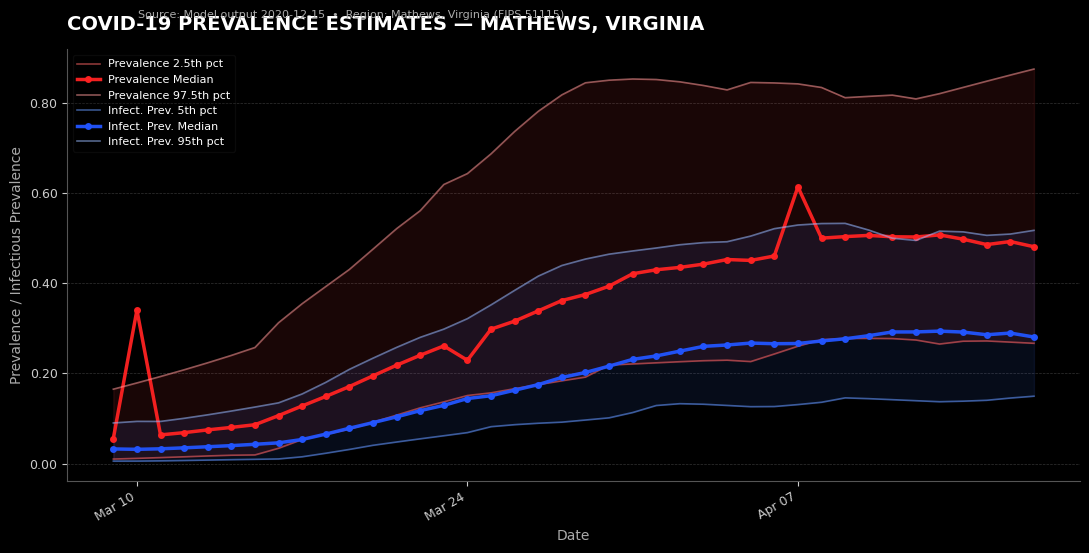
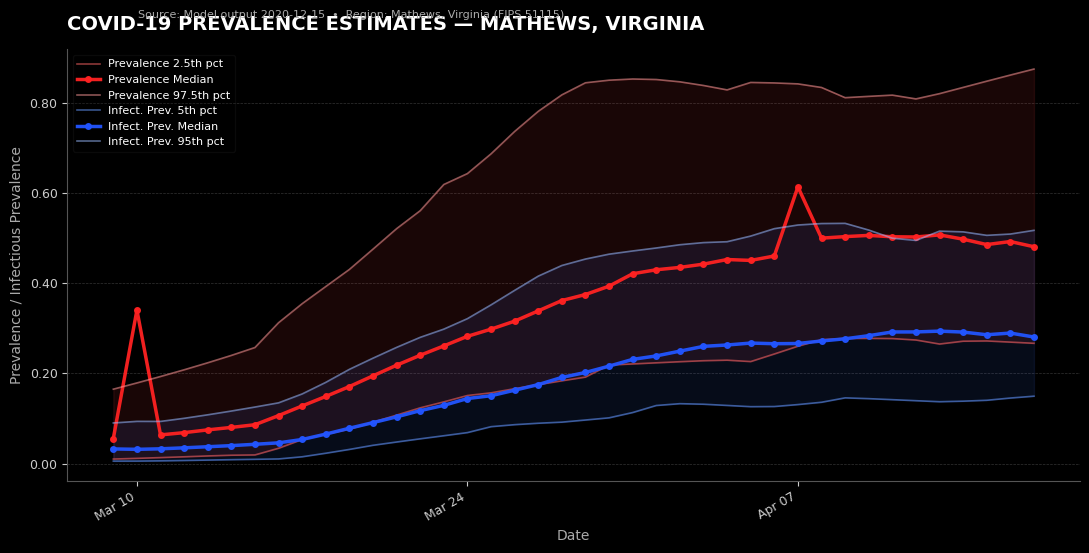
  {
    "Prevalence Median": {
      "Mar 10": 0.34,
-     "Mar 24": 0.23,
+     "Mar 24": 0.28,
      "Apr 07": 0.61
    },
    "Infect. Prev. Median": {
      "Mar 10": 0.03,
      "Mar 24": 0.14,
      "Apr 07": 0.27
    }
  }
